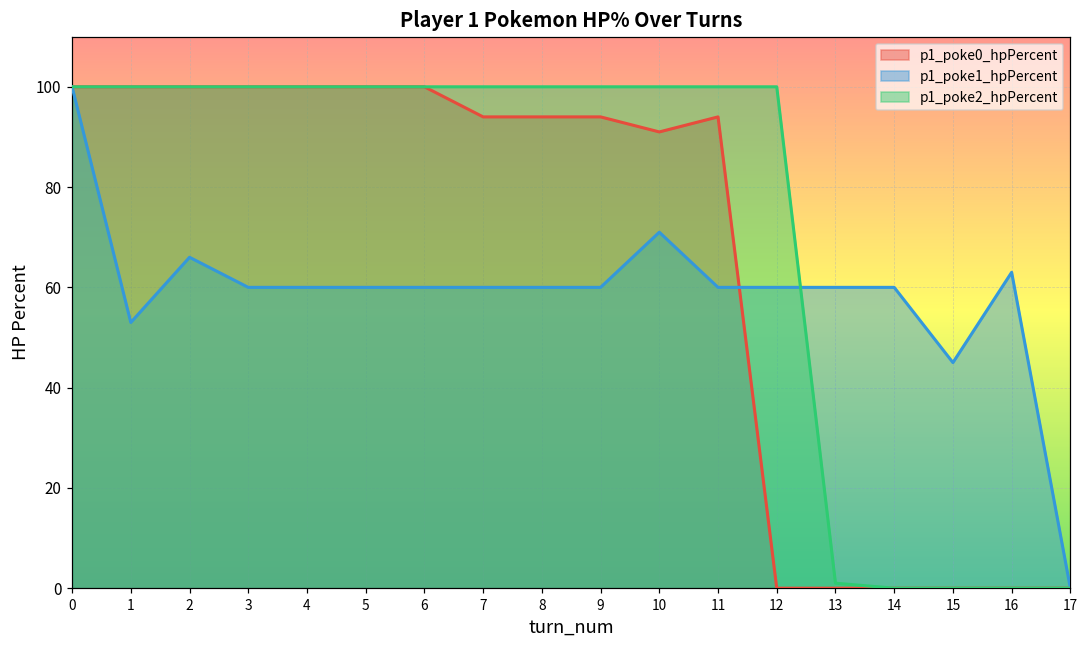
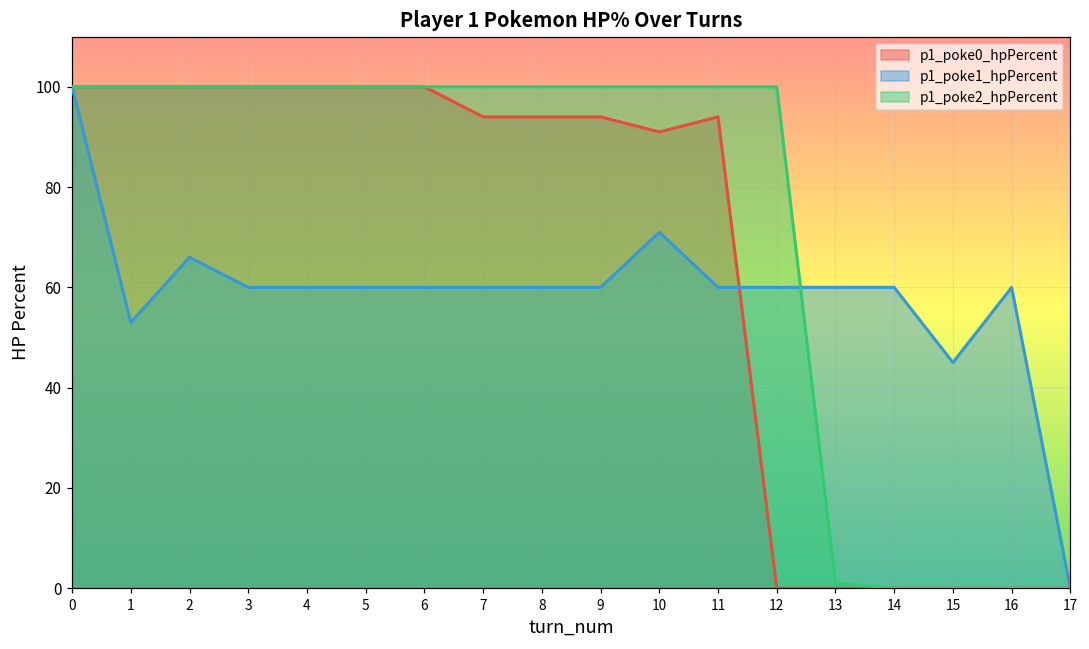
  {
    "p1_poke0_hpPercent": {
      "7": 94,
      "8": 94,
      "9": 94,
      "10": 91,
      "11": 94,
      "12": 0,
      "13": 0
    },
    "p1_poke1_hpPercent": {
      "1": 53,
      "2": 66,
      "3": 60,
      "4": 60,
      "5": 60,
      "6": 60,
      "7": 60,
      "8": 60,
      "9": 60,
      "10": 71,
      "11": 60,
      "12": 60,
      "13": 60,
      "14": 60,
      "15": 45,
-     "16": 63
+     "16": 60
    },
    "p1_poke2_hpPercent": {
      "7": 100,
      "8": 100,
      "9": 100,
      "10": 100,
      "11": 100,
      "12": 100,
      "13": 1
    }
  }
